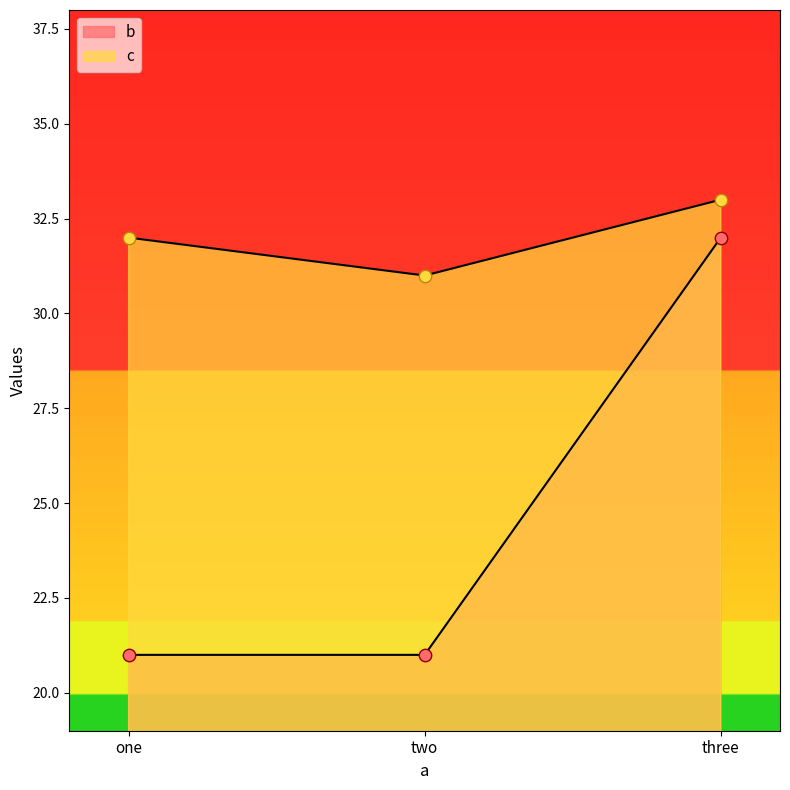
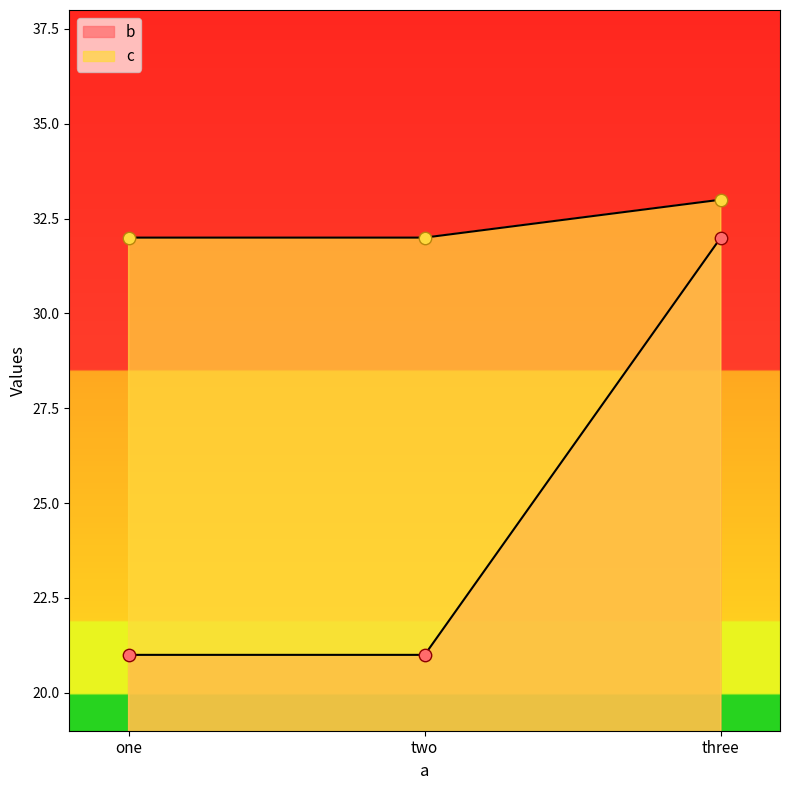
  {
    "b": {
      "one": 21,
      "two": 21,
      "three": 32
    },
    "c": {
      "one": 32,
-     "two": 31,
+     "two": 32,
      "three": 33
    }
  }
